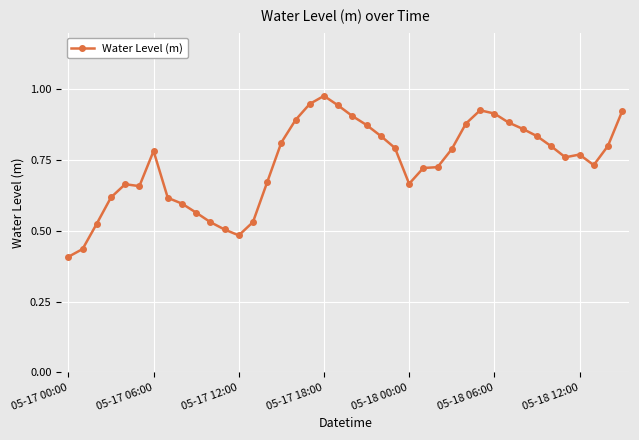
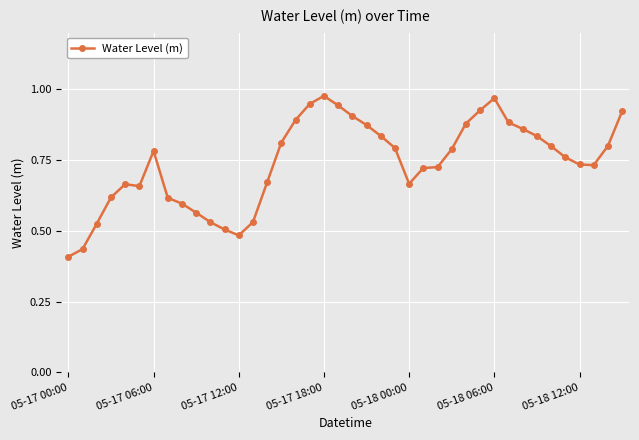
  {
    "05-17 00:00": 0.41,
    "05-17 06:00": 0.78,
    "05-17 12:00": 0.48,
    "05-17 18:00": 0.98,
    "05-18 00:00": 0.67,
-   "05-18 06:00": 0.91,
-   "05-18 12:00": 0.77
+   "05-18 06:00": 0.97,
+   "05-18 12:00": 0.73
  }
